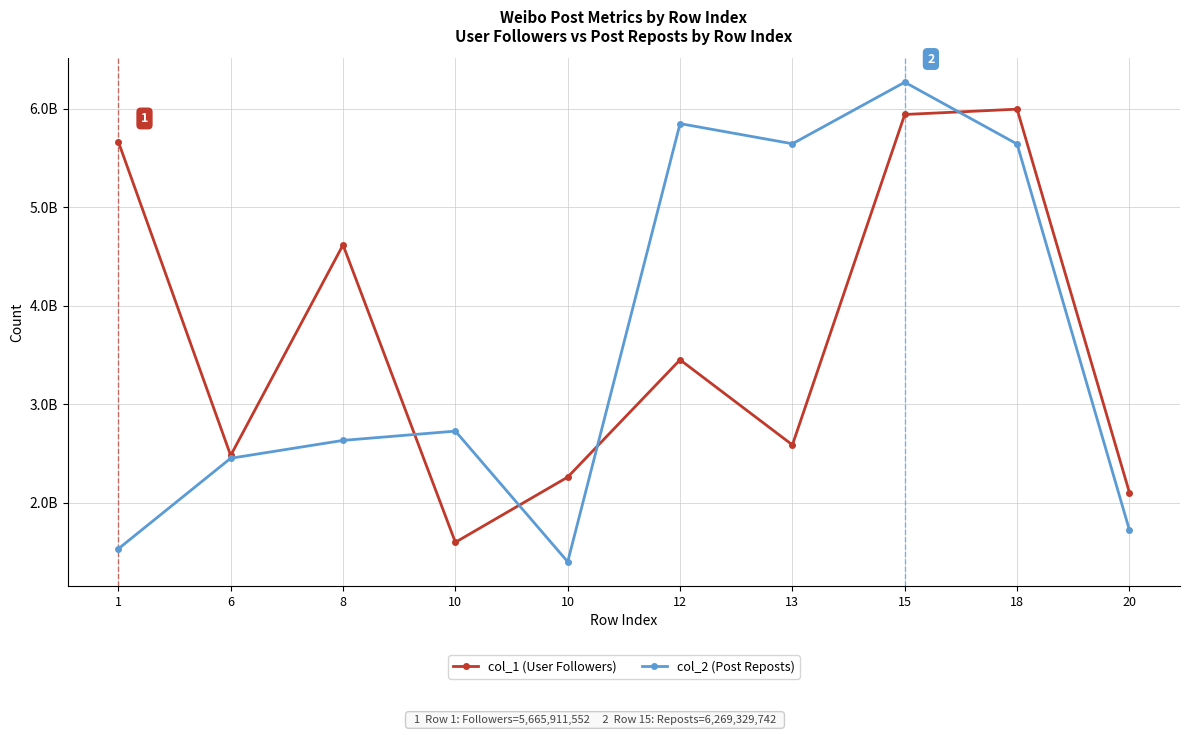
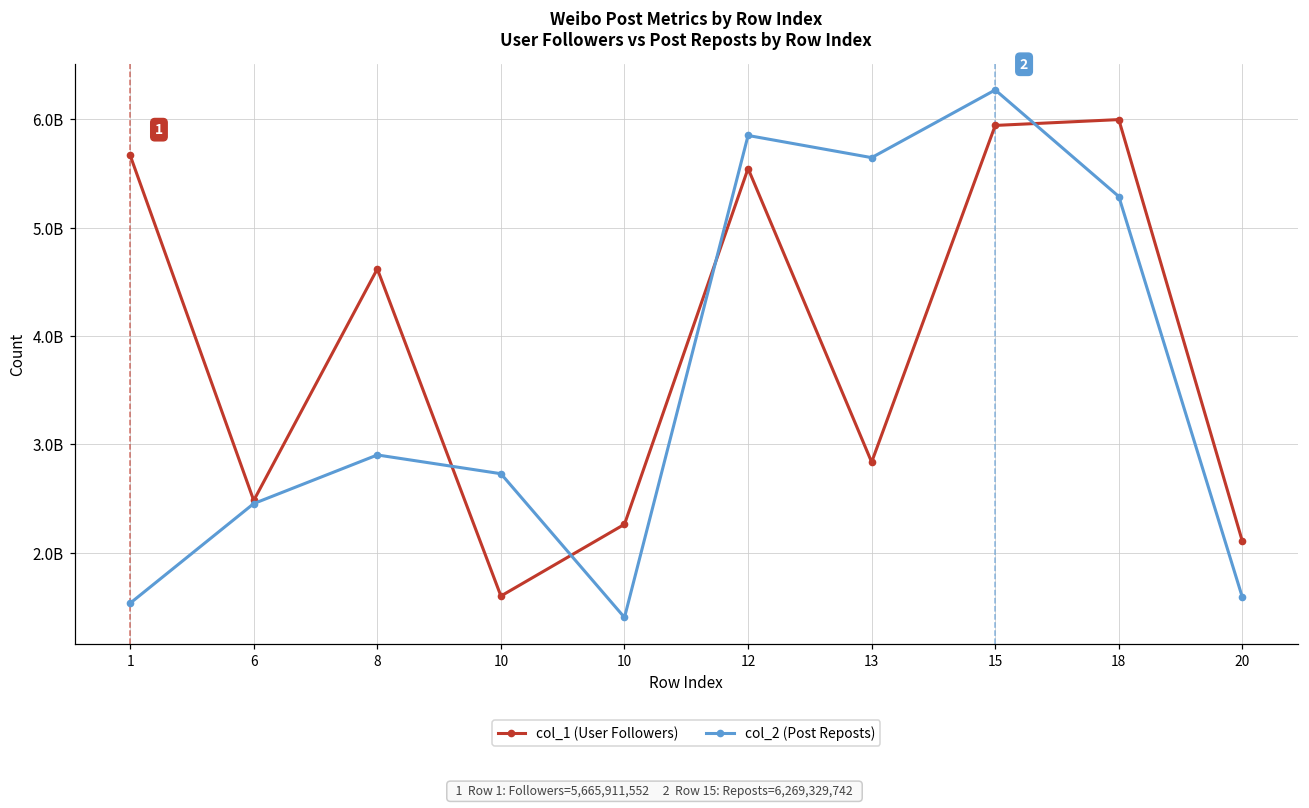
  {
    "col_1 (User Followers)": {
      "1": 5700000000,
      "6": 2500000000,
      "8": 4600000000,
-     "12": 3500000000,
-     "13": 2600000000,
+     "12": 5500000000,
+     "13": 2800000000,
      "15": 5900000000,
      "18": 6000000000,
      "20": 2100000000
    },
    "col_2 (Post Reposts)": {
      "1": 1500000000,
      "6": 2500000000,
-     "8": 2600000000,
+     "8": 2900000000,
      "12": 5800000000,
      "13": 5600000000,
      "15": 6300000000,
-     "18": 5600000000,
-     "20": 1700000000
+     "18": 5300000000,
+     "20": 1600000000
    }
  }
